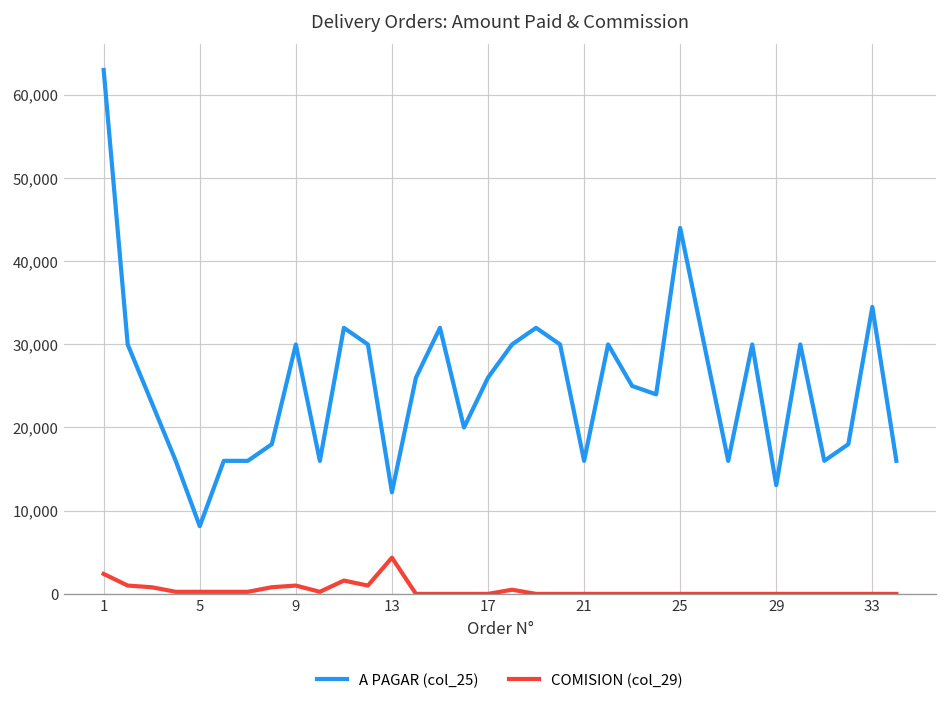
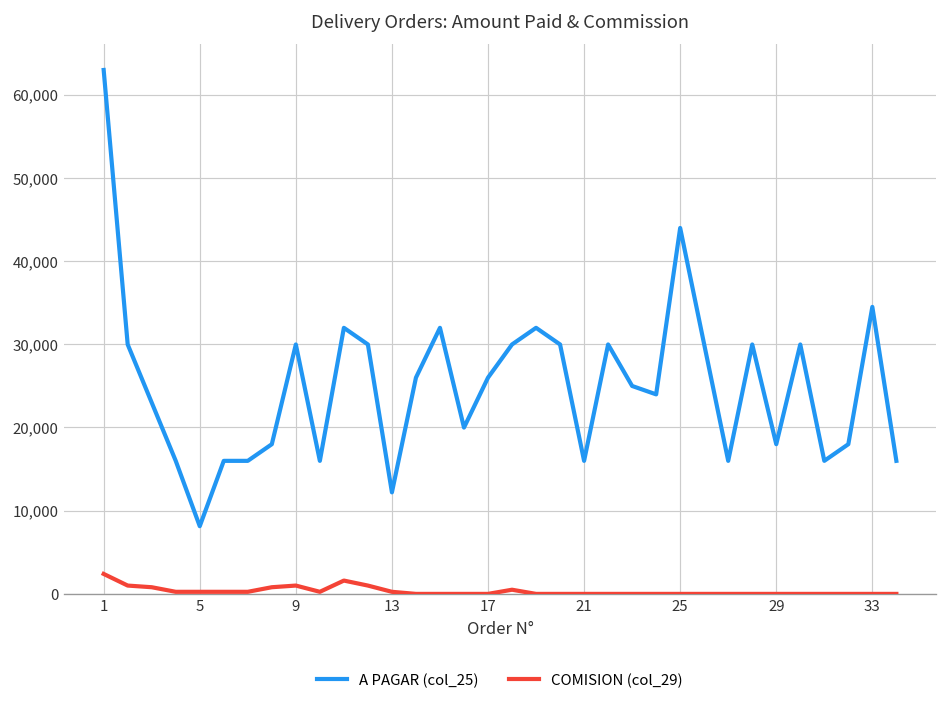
  {
    "A PAGAR (col_25)": {
      "1": "63,000",
      "5": "8,000",
      "9": "30,000",
      "13": "12,000",
      "17": "26,000",
      "21": "16,000",
      "25": "44,000",
-     "29": "13,000",
+     "29": "18,000",
      "33": "34,000"
    },
    "COMISION (col_29)": {
      "1": "2,000",
      "5": "0",
      "9": "1,000",
-     "13": "4,000",
+     "13": "0",
      "17": "0",
      "21": "0",
      "25": "0",
      "29": "0",
      "33": "0"
    }
  }
